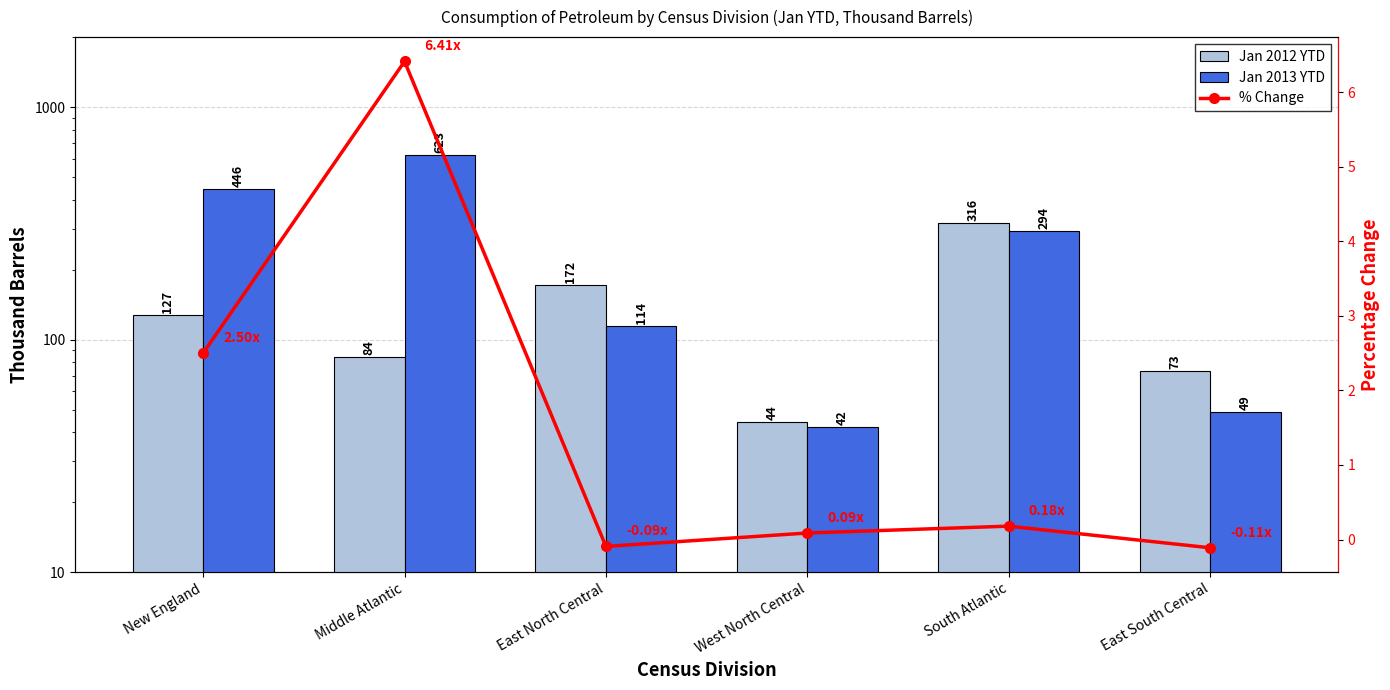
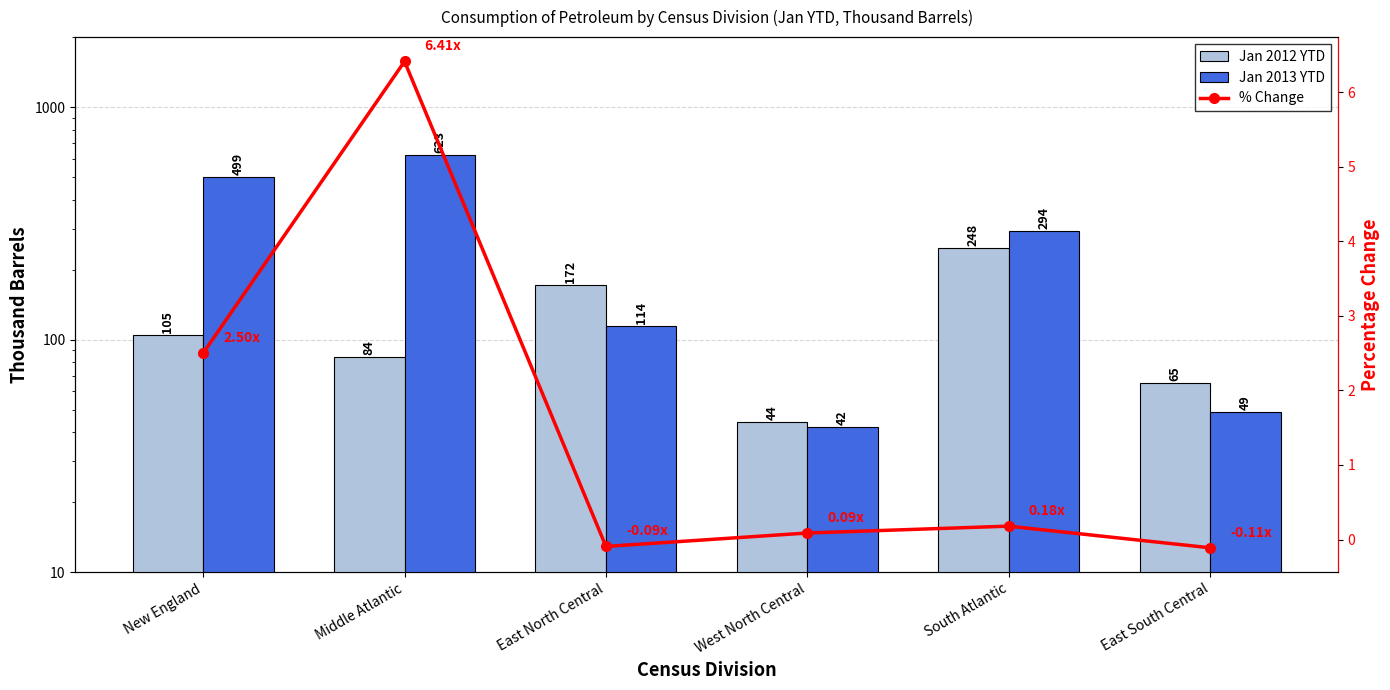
  {
    "Jan 2012 YTD": {
-     "New England": "127",
+     "New England": "105",
      "Middle Atlantic": "84",
      "East North Central": "172",
      "West North Central": "44",
-     "South Atlantic": "316",
-     "East South Central": "73"
+     "South Atlantic": "248",
+     "East South Central": "65"
    },
    "Jan 2013 YTD": {
-     "New England": "446",
+     "New England": "499",
      "Middle Atlantic": "623",
      "East North Central": "114",
      "West North Central": "42",
      "South Atlantic": "294",
      "East South Central": "49"
    },
    "% Change": {
      "New England": "2.50x",
      "Middle Atlantic": "6.41x",
      "East North Central": "-0.09x",
      "West North Central": "0.09x",
      "South Atlantic": "0.18x",
      "East South Central": "-0.11x"
    }
  }
